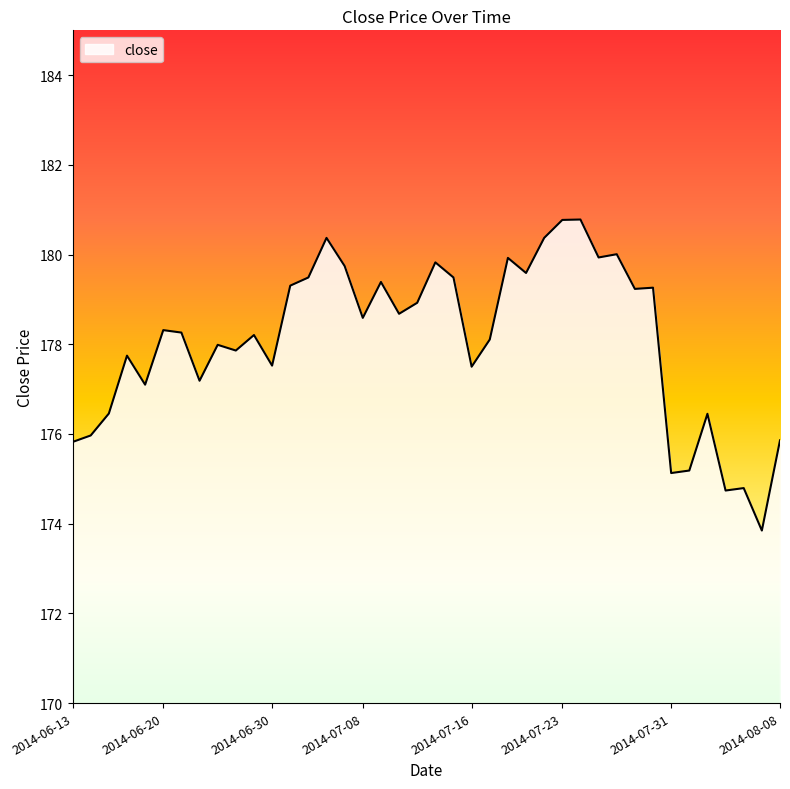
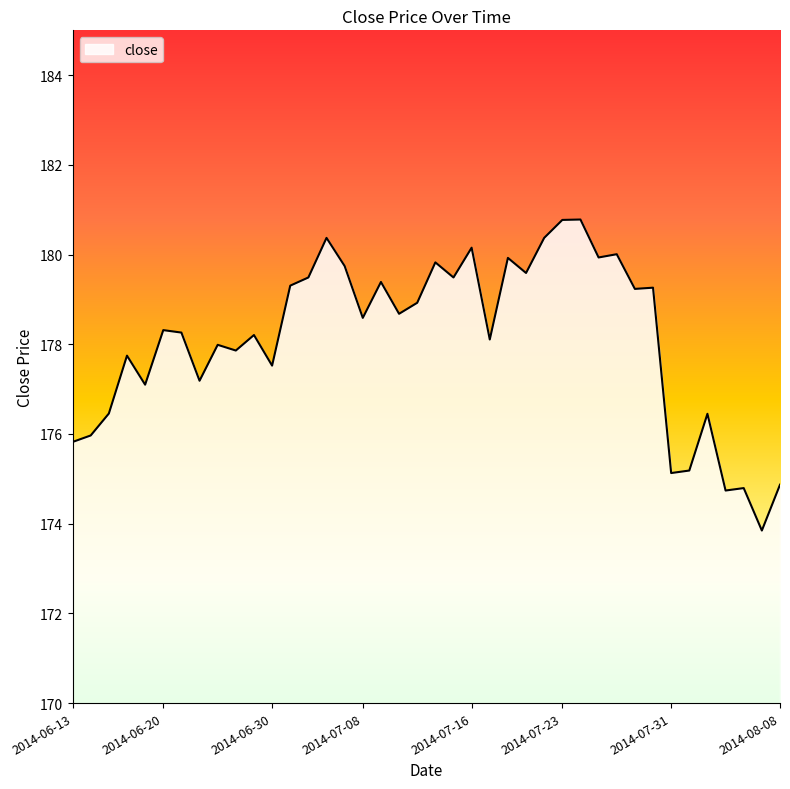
  {
    "2014-06-13": 175.8,
    "2014-06-20": 178.3,
    "2014-06-30": 177.5,
    "2014-07-08": 178.6,
-   "2014-07-16": 177.5,
+   "2014-07-16": 180.2,
    "2014-07-23": 180.8,
    "2014-07-31": 175.1,
-   "2014-08-08": 175.9
+   "2014-08-08": 174.9
  }
